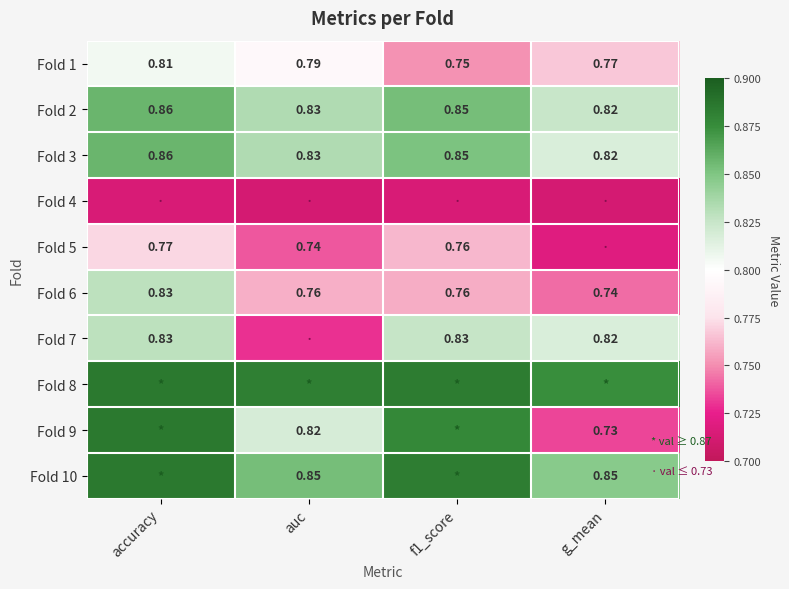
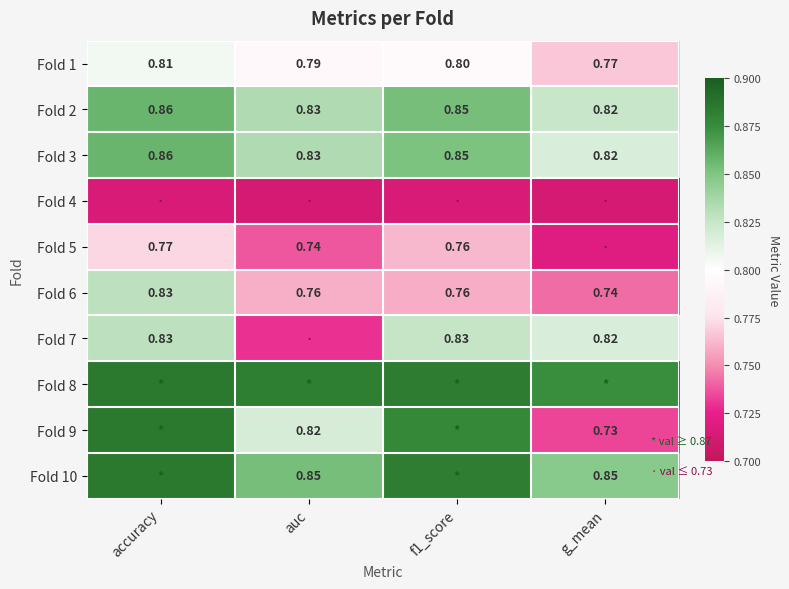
  {
    "Fold 1": {
      "accuracy": 0.81,
      "auc": 0.79,
-     "f1_score": 0.75,
+     "f1_score": 0.80,
      "g_mean": 0.77
    },
    "Fold 2": {
      "accuracy": 0.86,
      "auc": 0.83,
      "f1_score": 0.85,
      "g_mean": 0.82
    },
    "Fold 3": {
      "accuracy": 0.86,
      "auc": 0.83,
      "f1_score": 0.85,
      "g_mean": 0.82
    },
    "Fold 5": {
      "accuracy": 0.77,
      "auc": 0.74,
      "f1_score": 0.76
    },
    "Fold 6": {
      "accuracy": 0.83,
      "auc": 0.76,
      "f1_score": 0.76,
      "g_mean": 0.74
    },
    "Fold 7": {
      "accuracy": 0.83,
      "f1_score": 0.83,
      "g_mean": 0.82
    },
    "Fold 9": {
      "auc": 0.82,
      "g_mean": 0.73
    },
    "Fold 10": {
      "auc": 0.85,
      "g_mean": 0.85
    }
  }
